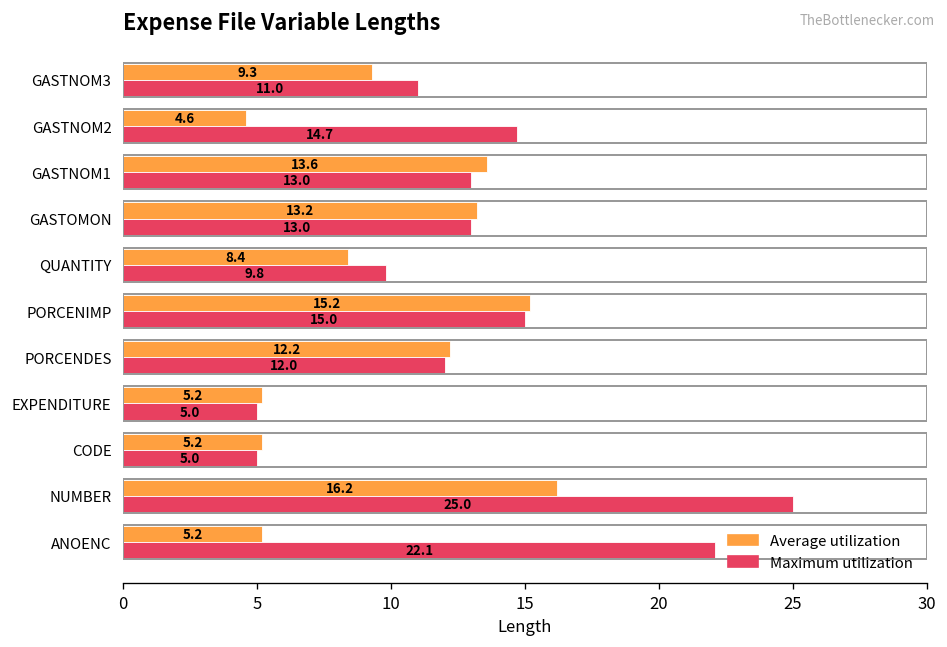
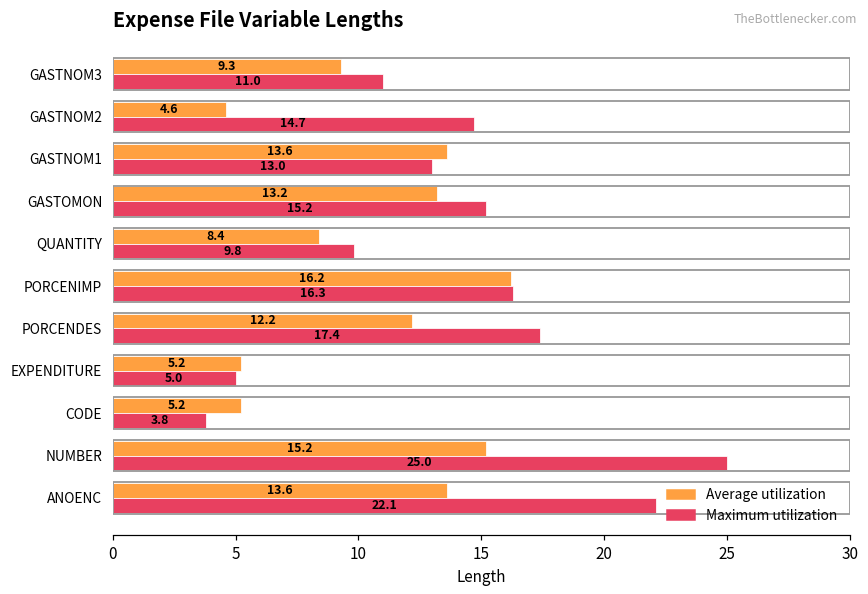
  {
    "Average utilization": {
      "GASTNOM3": 9.3,
      "GASTNOM2": 4.6,
      "GASTNOM1": 13.6,
      "GASTOMON": 13.2,
      "QUANTITY": 8.4,
-     "PORCENIMP": 15.2,
+     "PORCENIMP": 16.2,
      "PORCENDES": 12.2,
      "EXPENDITURE": 5.2,
      "CODE": 5.2,
-     "NUMBER": 16.2,
-     "ANOENC": 5.2
+     "NUMBER": 15.2,
+     "ANOENC": 13.6
    },
    "Maximum utilization": {
      "GASTNOM3": 11.0,
      "GASTNOM2": 14.7,
      "GASTNOM1": 13.0,
-     "GASTOMON": 13.0,
+     "GASTOMON": 15.2,
      "QUANTITY": 9.8,
-     "PORCENIMP": 15.0,
-     "PORCENDES": 12.0,
+     "PORCENIMP": 16.3,
+     "PORCENDES": 17.4,
      "EXPENDITURE": 5.0,
-     "CODE": 5.0,
+     "CODE": 3.8,
      "NUMBER": 25.0,
      "ANOENC": 22.1
    }
  }
